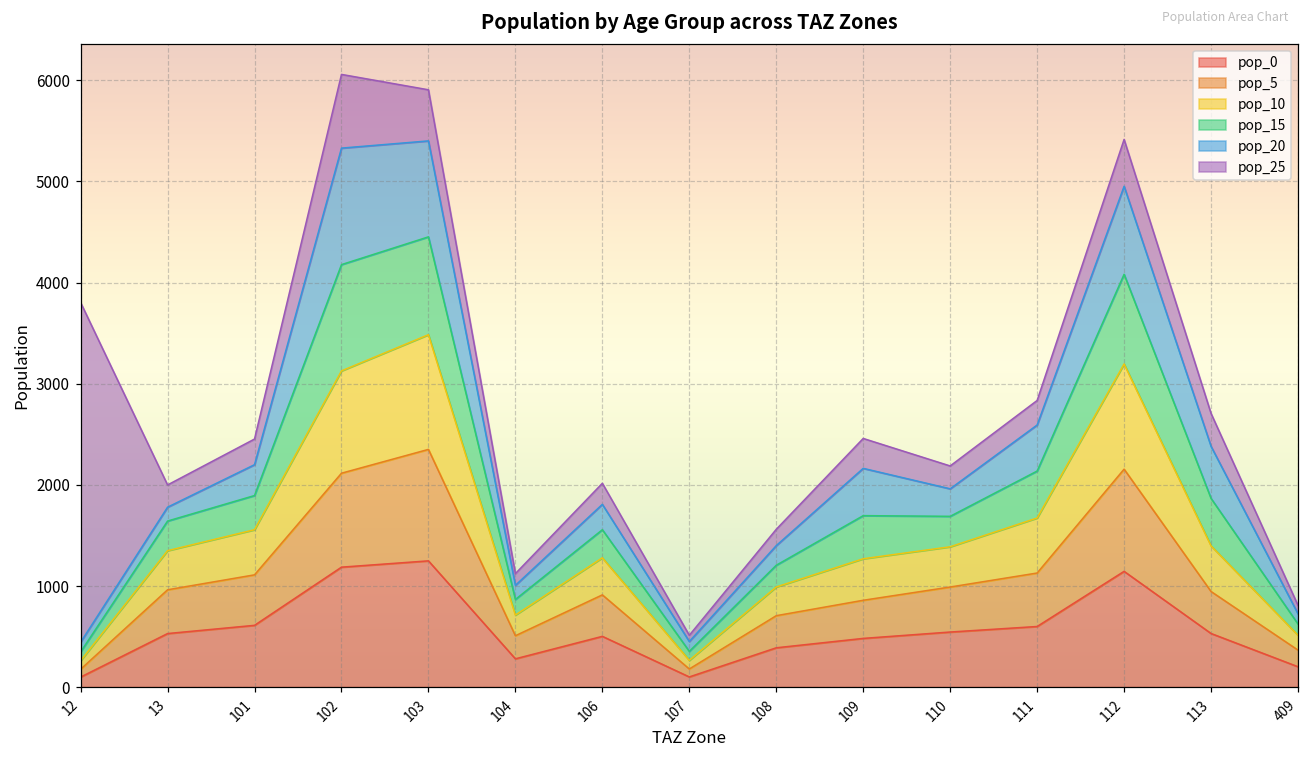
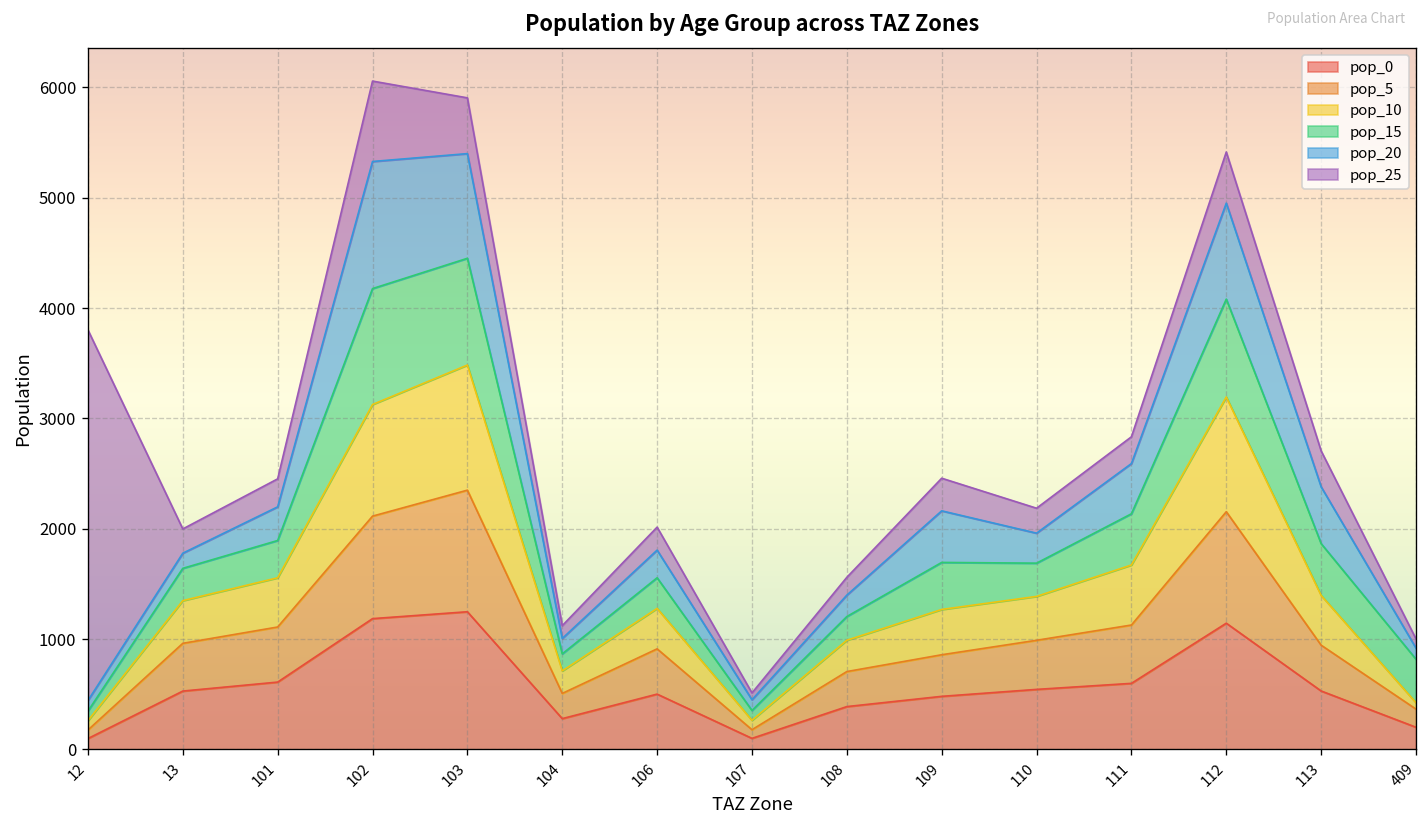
  {
    "pop_10": {
      "12": 100,
      "13": 400,
      "101": 400,
      "102": 1000,
      "103": 1100,
      "104": 200,
      "106": 400,
      "107": 100,
      "108": 300,
      "109": 400,
      "110": 400,
      "111": 500,
      "112": 1000,
      "113": 500,
-     "409": 150
+     "409": 60
    },
    "pop_15": {
      "12": 100,
      "13": 300,
      "101": 300,
      "102": 1100,
      "103": 1000,
      "104": 200,
      "106": 300,
      "107": 100,
      "108": 200,
      "109": 400,
      "110": 300,
      "111": 500,
      "112": 900,
      "113": 500,
-     "409": 100
+     "409": 400
    },
    "pop_20": {
      "12": 100,
      "13": 100,
      "101": 300,
      "102": 1200,
      "103": 900,
      "104": 100,
      "106": 300,
      "107": 100,
      "108": 200,
      "109": 500,
      "110": 300,
      "111": 500,
      "112": 900,
      "113": 500,
      "409": 100
    },
    "pop_25": {
      "12": 3400,
      "13": 200,
      "101": 300,
      "102": 700,
      "103": 500,
      "104": 100,
      "106": 200,
      "107": 100,
      "108": 200,
      "109": 300,
      "110": 200,
      "111": 200,
      "112": 500,
      "113": 300,
      "409": 100
    }
  }
